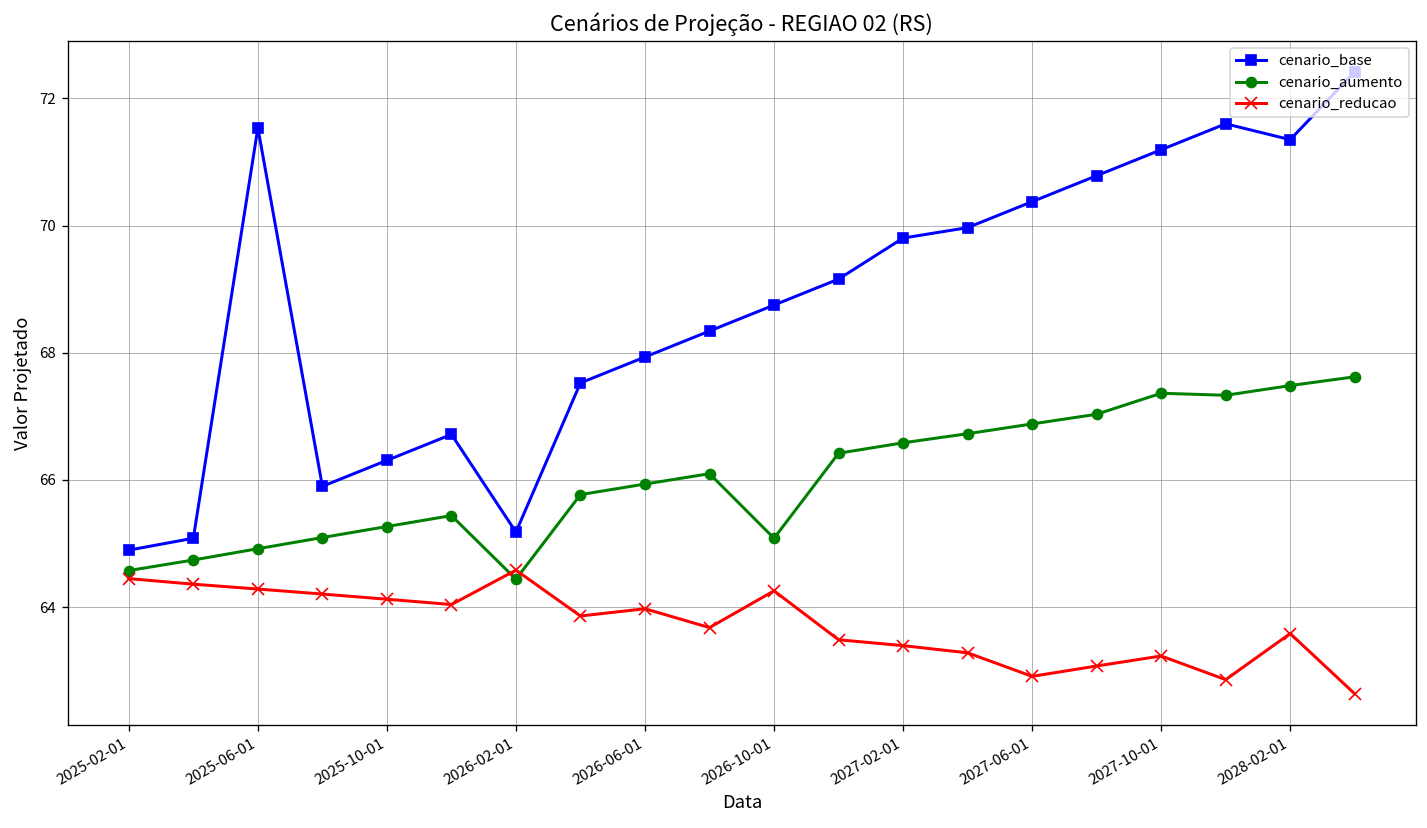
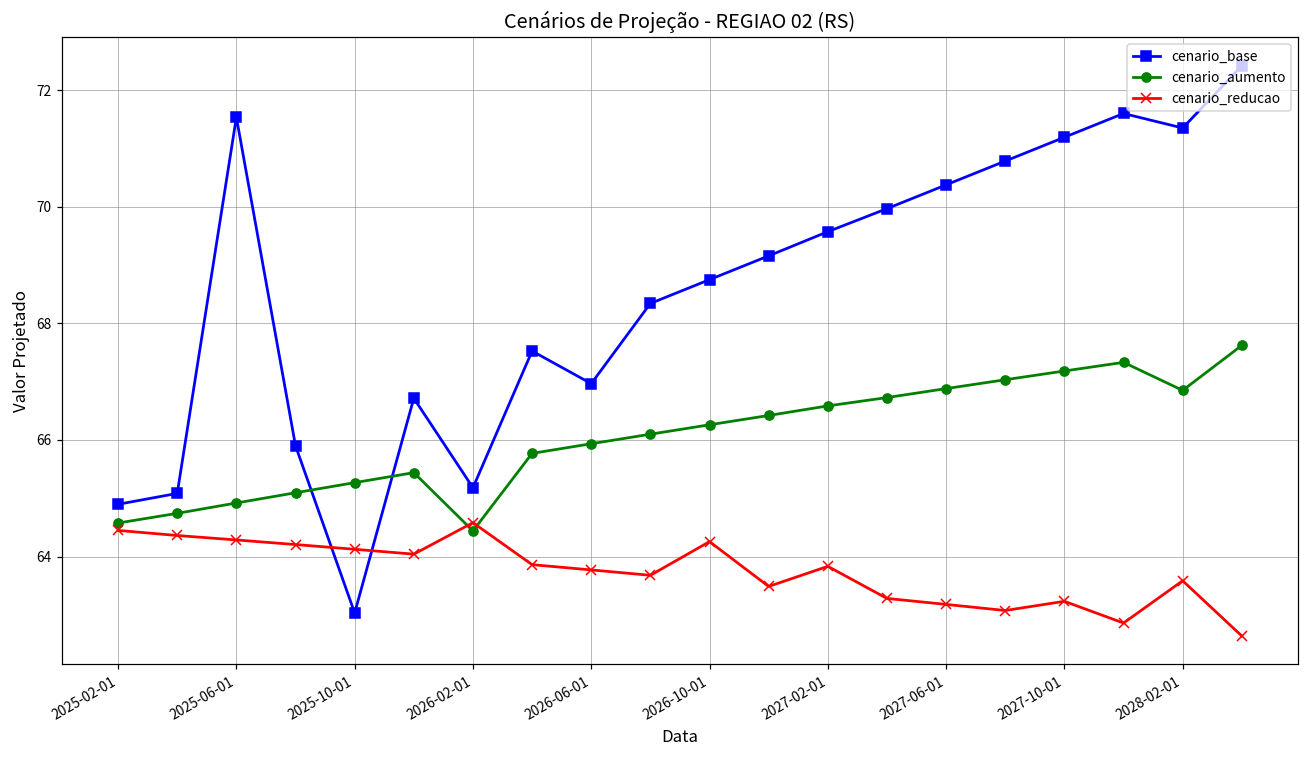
  {
    "cenario_base": {
      "2025-02-01": 64.9,
      "2025-06-01": 71.5,
-     "2025-10-01": 66.3,
+     "2025-10-01": 63.0,
      "2026-02-01": 65.2,
-     "2026-06-01": 67.9,
+     "2026-06-01": 67.0,
      "2026-10-01": 68.7,
-     "2027-02-01": 69.8,
+     "2027-02-01": 69.6,
      "2027-06-01": 70.4,
      "2027-10-01": 71.2,
      "2028-02-01": 71.4
    },
    "cenario_aumento": {
      "2025-02-01": 64.6,
      "2025-06-01": 64.9,
      "2025-10-01": 65.3,
      "2026-02-01": 64.4,
      "2026-06-01": 65.9,
-     "2026-10-01": 65.1,
+     "2026-10-01": 66.3,
      "2027-02-01": 66.6,
      "2027-06-01": 66.9,
-     "2027-10-01": 67.4,
-     "2028-02-01": 67.5
+     "2027-10-01": 67.2,
+     "2028-02-01": 66.9
    },
    "cenario_reducao": {
      "2025-02-01": 64.4,
      "2025-06-01": 64.3,
      "2025-10-01": 64.1,
      "2026-02-01": 64.6,
-     "2026-06-01": 64.0,
+     "2026-06-01": 63.8,
      "2026-10-01": 64.3,
-     "2027-02-01": 63.4,
-     "2027-06-01": 62.9,
+     "2027-02-01": 63.8,
+     "2027-06-01": 63.2,
      "2027-10-01": 63.2,
      "2028-02-01": 63.6
    }
  }
